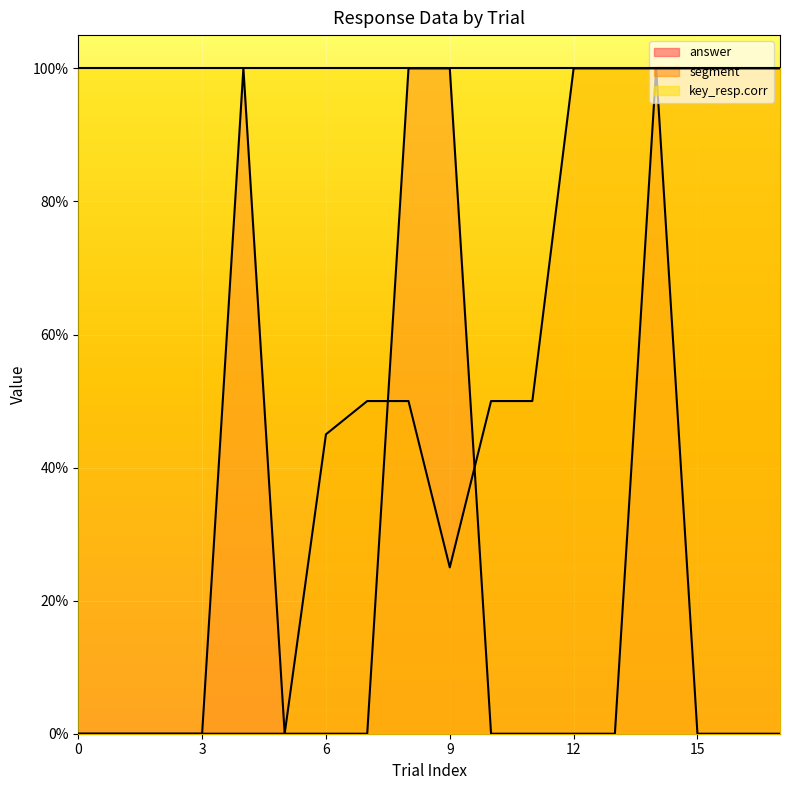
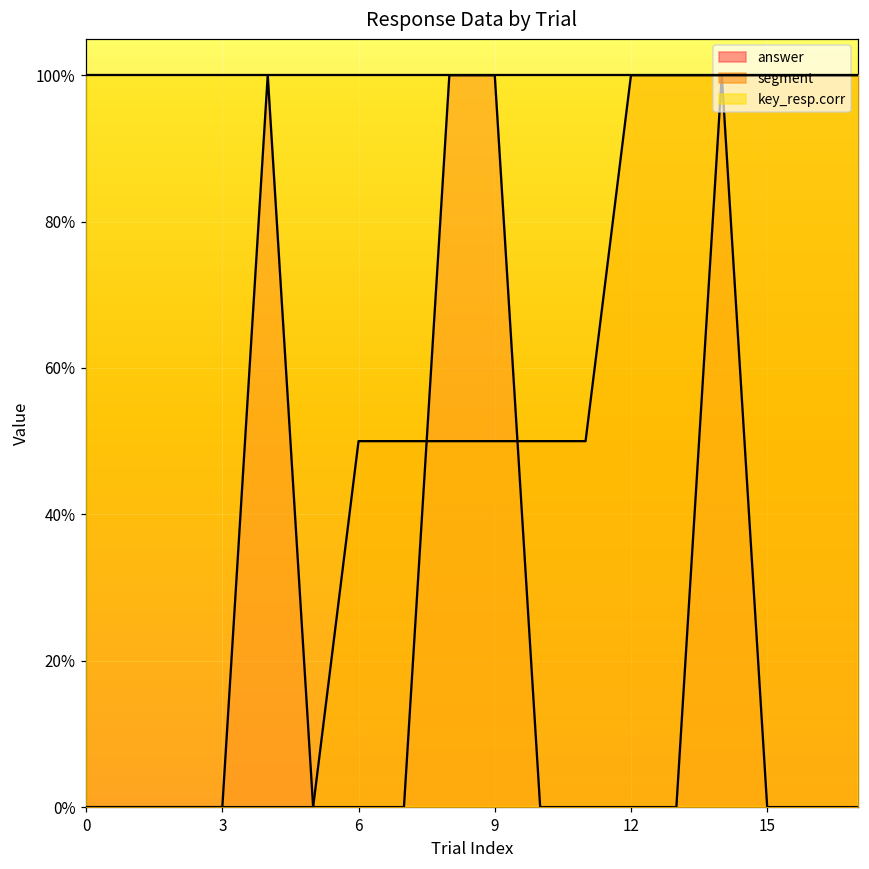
  {
    "answer": {
      "6": "0%",
      "12": "0%",
      "15": "0%"
    },
    "segment": {
-     "6": "45%",
-     "9": "25%"
+     "6": "50%",
+     "9": "50%"
    },
    "key_resp.corr": {
      "0": "100%",
      "3": "100%",
      "6": "100%"
    }
  }
